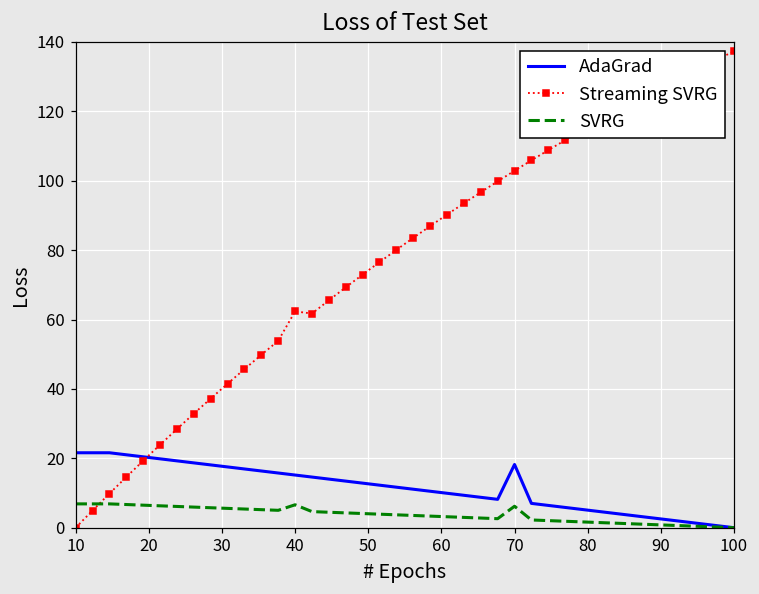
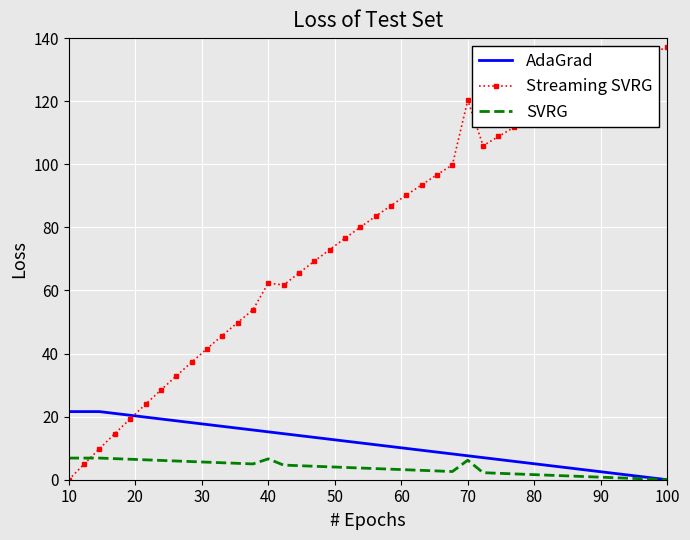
  {
    "AdaGrad": {
      "10": 22,
      "40": 15,
-     "70": 18
+     "70": 8
    },
    "Streaming SVRG": {
      "10": 0,
      "40": 62,
-     "70": 103,
+     "70": 120,
      "100": 137
    },
    "SVRG": {
      "10": 7,
      "40": 7,
      "70": 6
    }
  }
